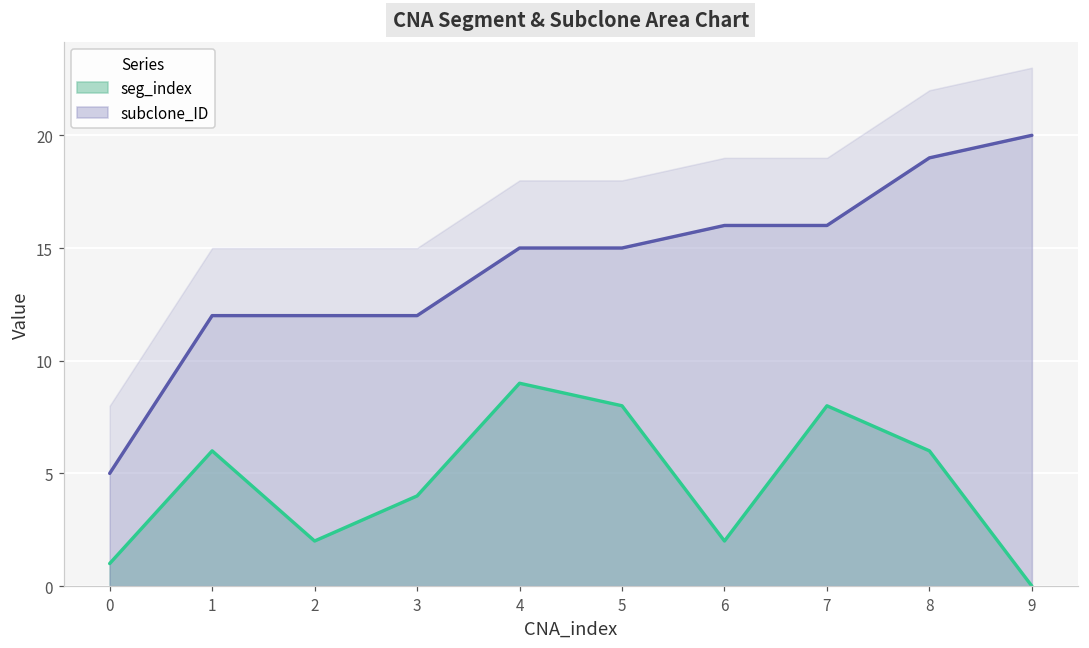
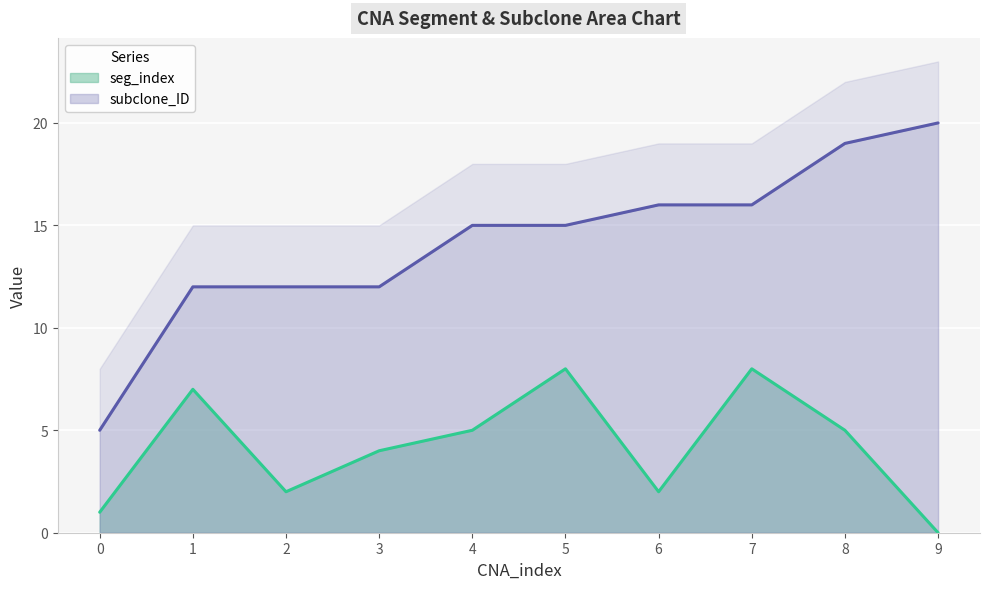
  {
    "seg_index": {
      "0": 1,
-     "1": 6,
+     "1": 7,
      "2": 2,
      "3": 4,
-     "4": 9,
+     "4": 5,
      "5": 8,
      "6": 2,
      "7": 8,
-     "8": 6,
+     "8": 5,
      "9": 0
    }
  }
